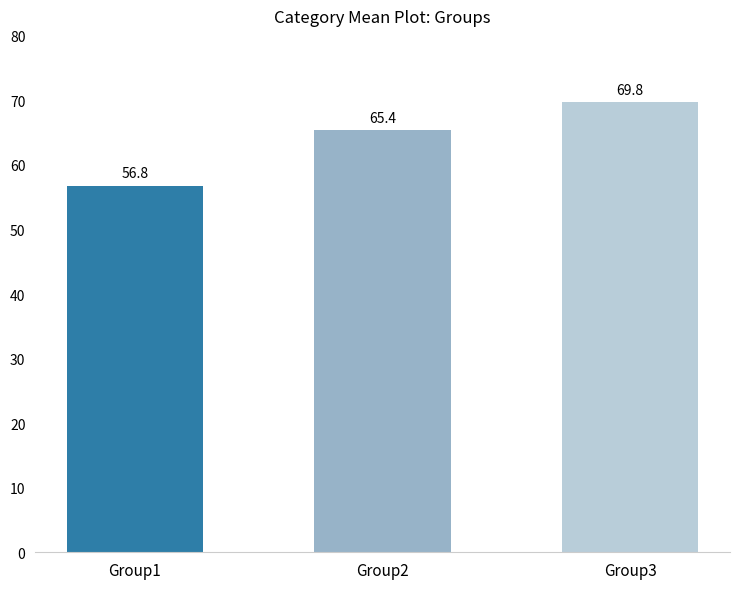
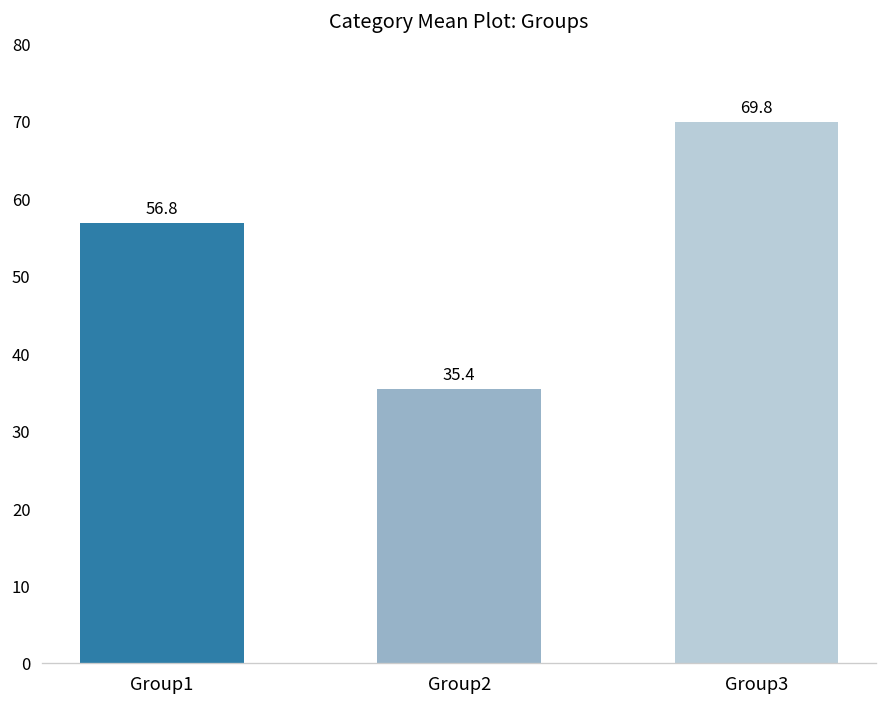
  {
    "Group1": 56.8,
-   "Group2": 65.4,
+   "Group2": 35.4,
    "Group3": 69.8
  }
